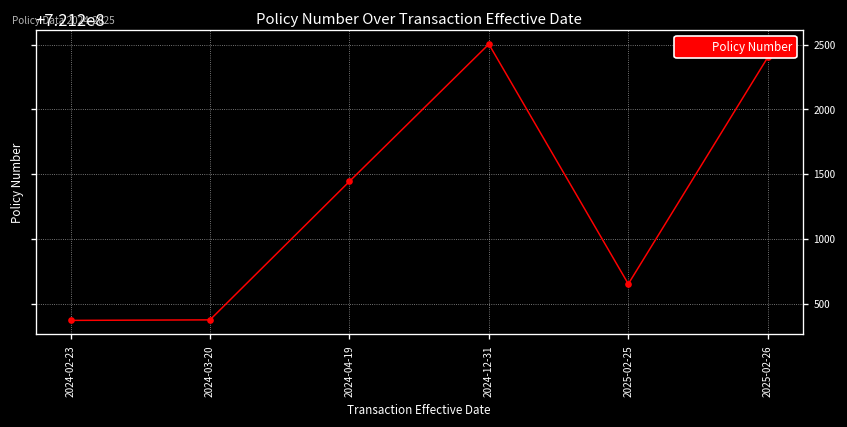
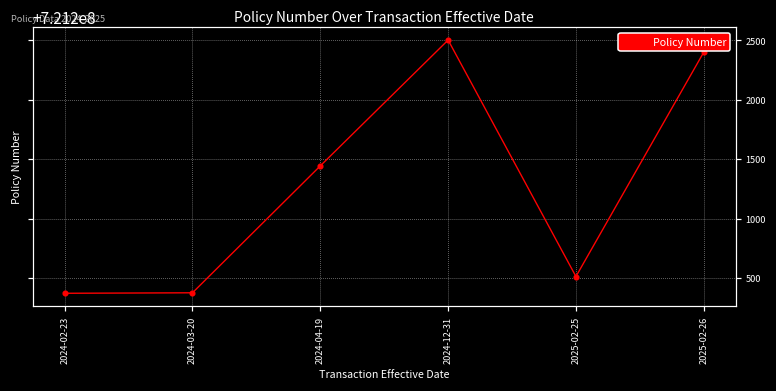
  {
    "2024-02-23": 721200370,
    "2024-03-20": 721200380,
    "2024-04-19": 721201440,
    "2024-12-31": 721202500,
-   "2025-02-25": 721200650
+   "2025-02-25": 721200510
  }
